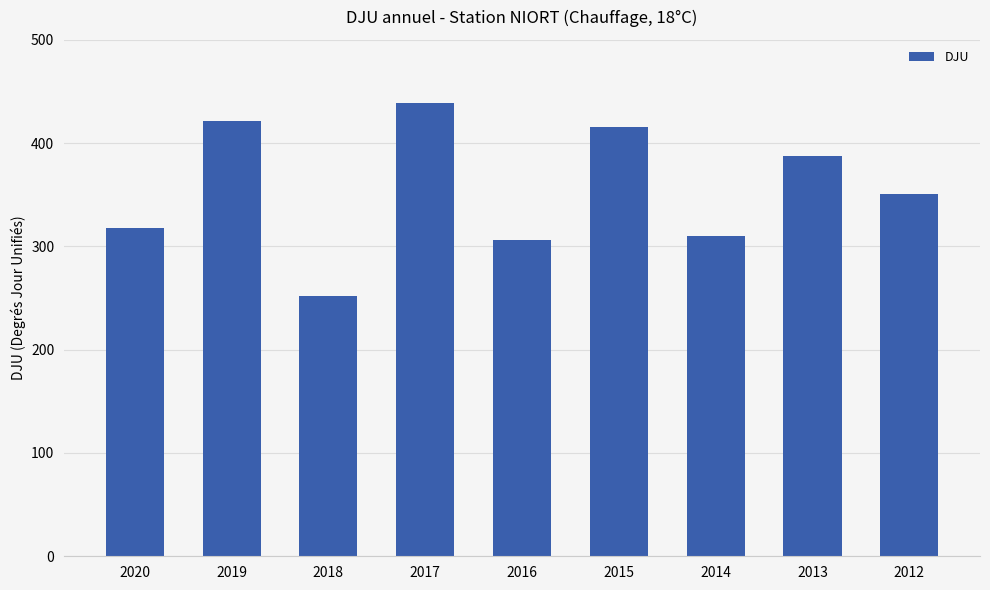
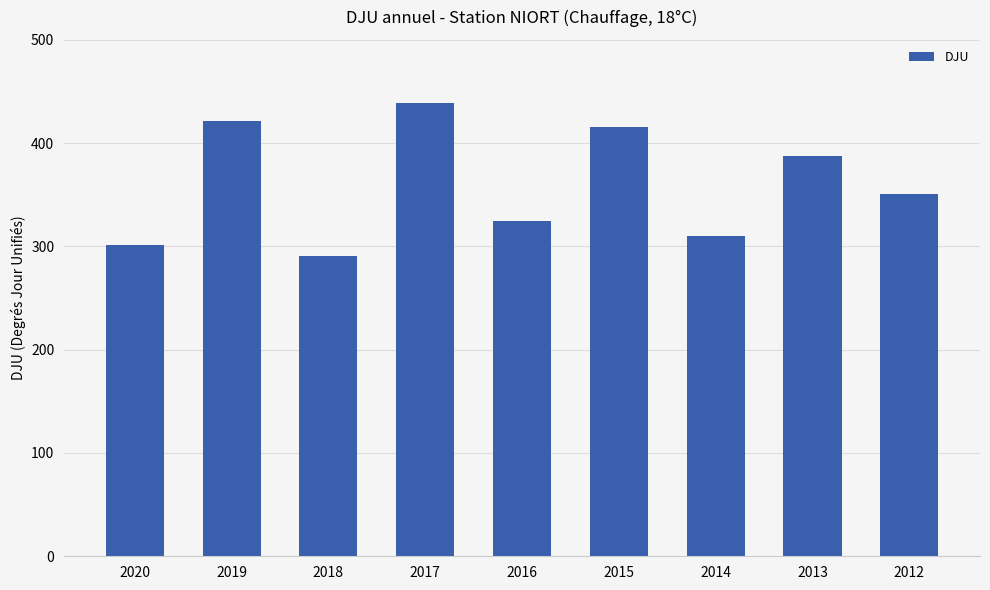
  {
-   "2020": 318,
+   "2020": 301,
    "2019": 421,
-   "2018": 252,
+   "2018": 291,
    "2017": 439,
-   "2016": 306,
+   "2016": 324,
    "2015": 416,
    "2014": 310,
    "2013": 387,
    "2012": 350
  }
